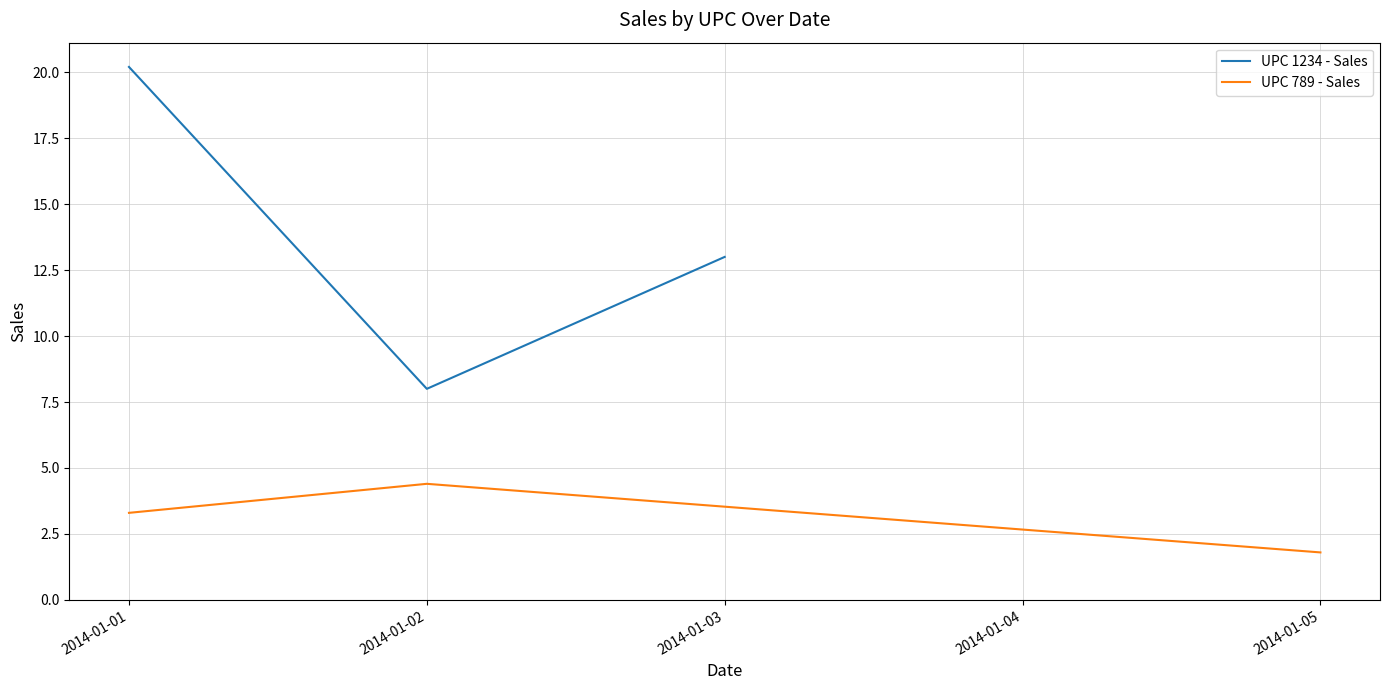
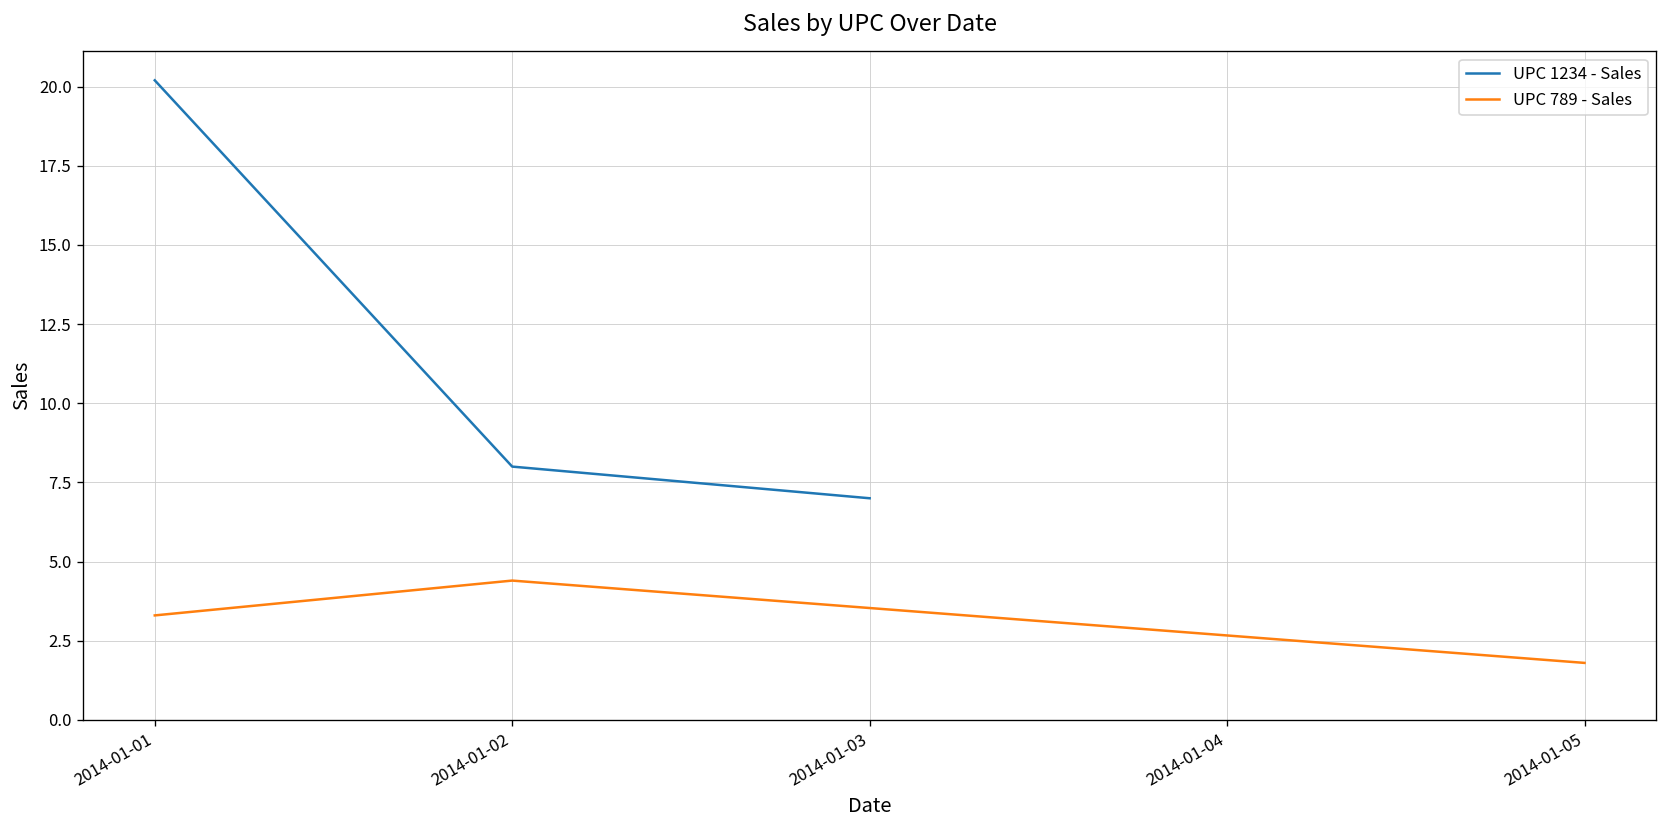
  {
    "UPC 1234 - Sales": {
      "2014-01-01": 20.2,
      "2014-01-02": 8,
-     "2014-01-03": 13
+     "2014-01-03": 7
    },
    "UPC 789 - Sales": {
      "2014-01-01": 3.3,
      "2014-01-02": 4.4,
      "2014-01-05": 1.8
    }
  }
